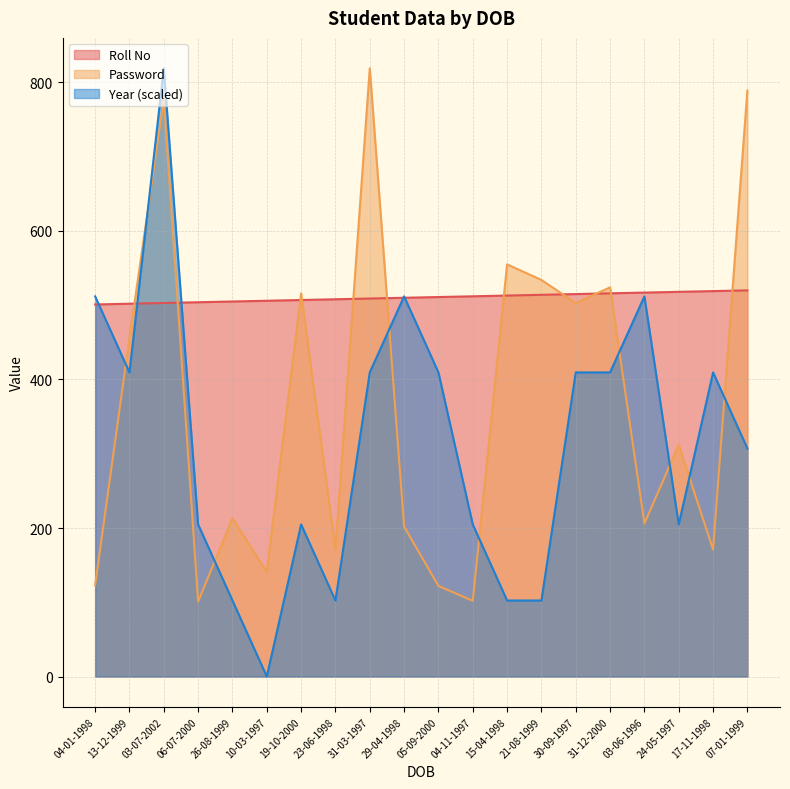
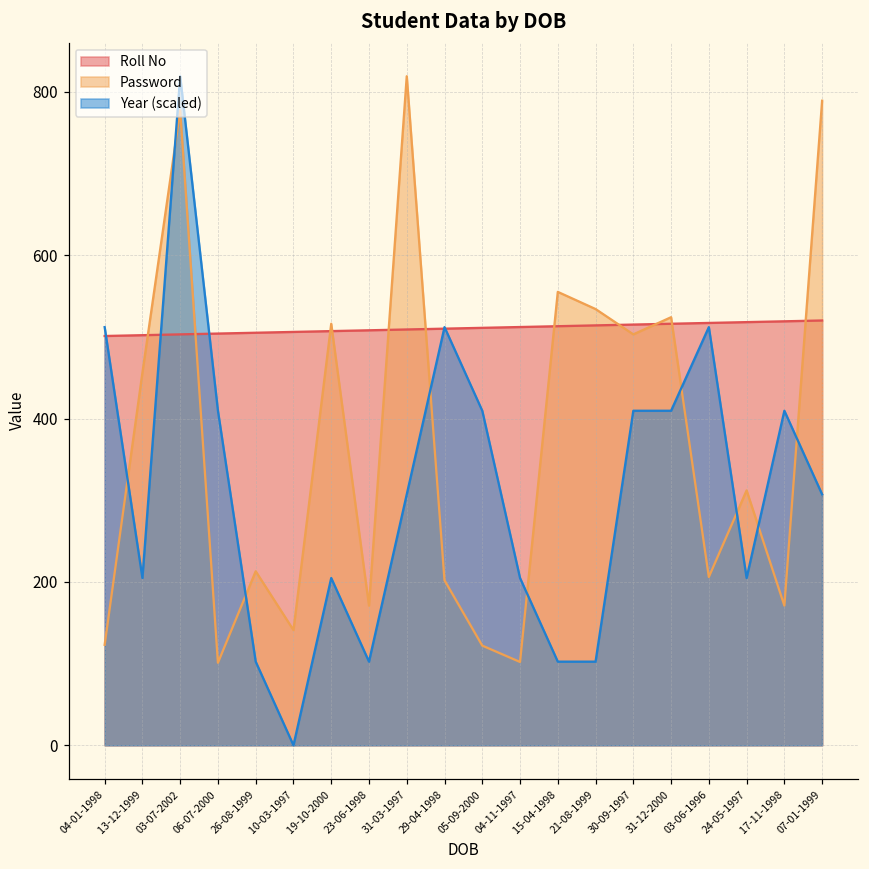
  {
    "Year (scaled)": {
      "04-01-1998": 510,
-     "13-12-1999": 410,
-     "06-07-2000": 200,
+     "13-12-1999": 200,
+     "06-07-2000": 410,
      "26-08-1999": 100,
      "10-03-1997": 0,
      "19-10-2000": 200,
      "23-06-1998": 100,
-     "31-03-1997": 410,
+     "31-03-1997": 310,
      "05-09-2000": 410,
      "04-11-1997": 200,
      "15-04-1998": 100,
      "21-08-1999": 100,
      "30-09-1997": 410,
      "31-12-2000": 410,
      "03-06-1996": 510,
      "24-05-1997": 200,
      "17-11-1998": 410,
      "07-01-1999": 310
    }
  }
